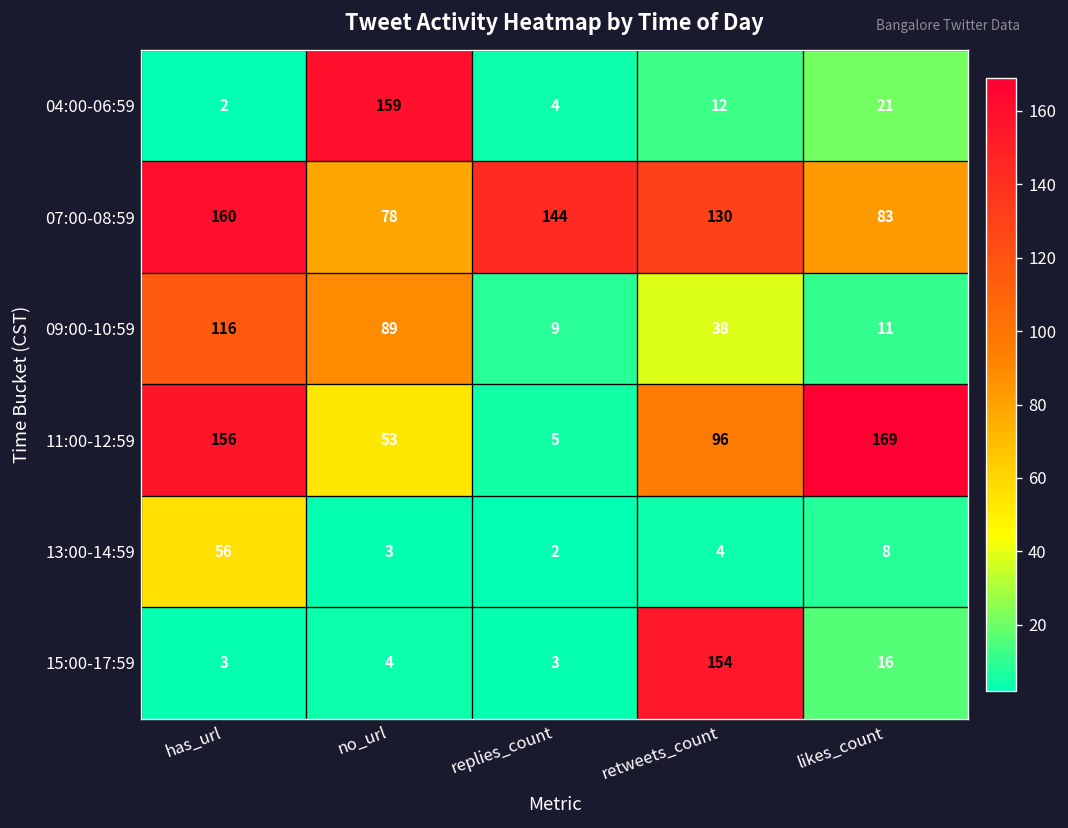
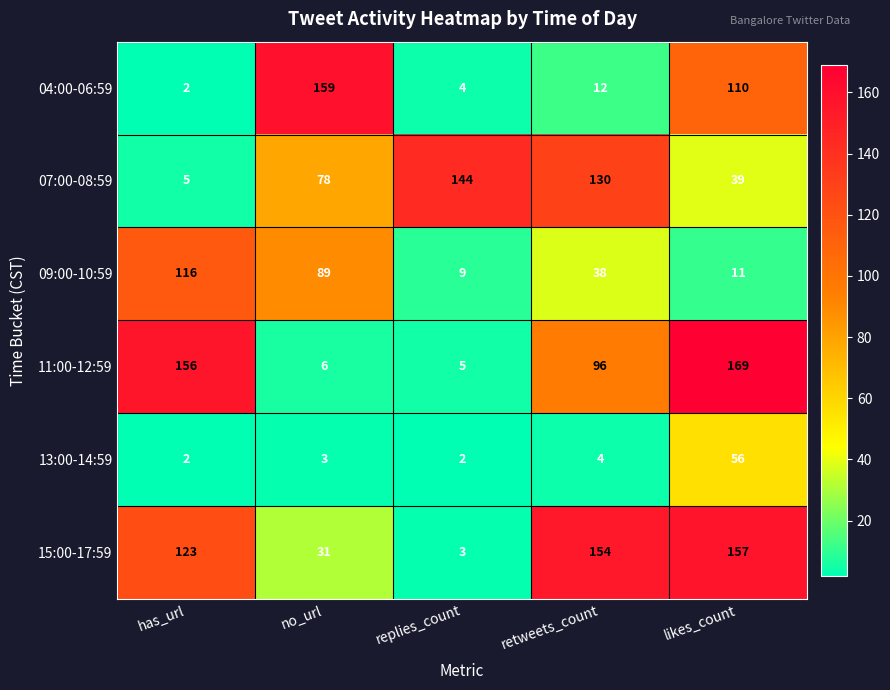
  {
    "04:00-06:59": {
      "has_url": 2,
      "no_url": 159,
      "replies_count": 4,
      "retweets_count": 12,
-     "likes_count": 21
+     "likes_count": 110
    },
    "07:00-08:59": {
-     "has_url": 160,
+     "has_url": 5,
      "no_url": 78,
      "replies_count": 144,
      "retweets_count": 130,
-     "likes_count": 83
+     "likes_count": 39
    },
    "09:00-10:59": {
      "has_url": 116,
      "no_url": 89,
      "replies_count": 9,
      "retweets_count": 38,
      "likes_count": 11
    },
    "11:00-12:59": {
      "has_url": 156,
-     "no_url": 53,
+     "no_url": 6,
      "replies_count": 5,
      "retweets_count": 96,
      "likes_count": 169
    },
    "13:00-14:59": {
-     "has_url": 56,
+     "has_url": 2,
      "no_url": 3,
      "replies_count": 2,
      "retweets_count": 4,
-     "likes_count": 8
+     "likes_count": 56
    },
    "15:00-17:59": {
-     "has_url": 3,
-     "no_url": 4,
+     "has_url": 123,
+     "no_url": 31,
      "replies_count": 3,
      "retweets_count": 154,
-     "likes_count": 16
+     "likes_count": 157
    }
  }
